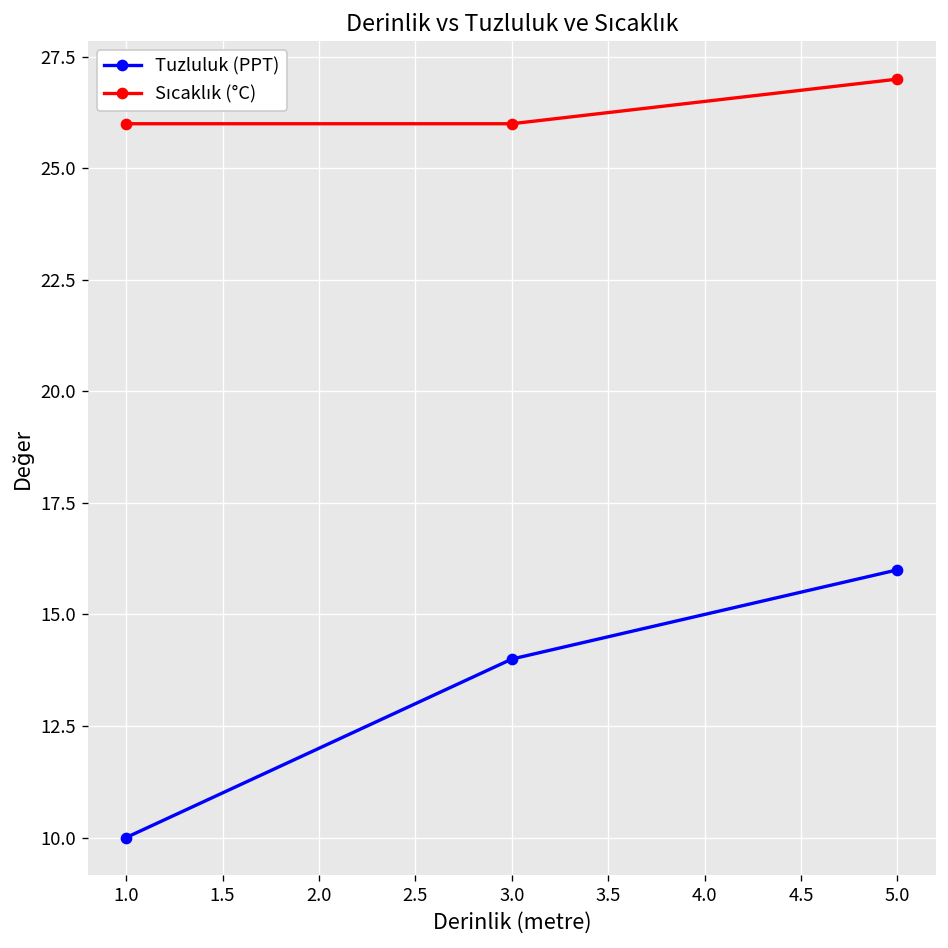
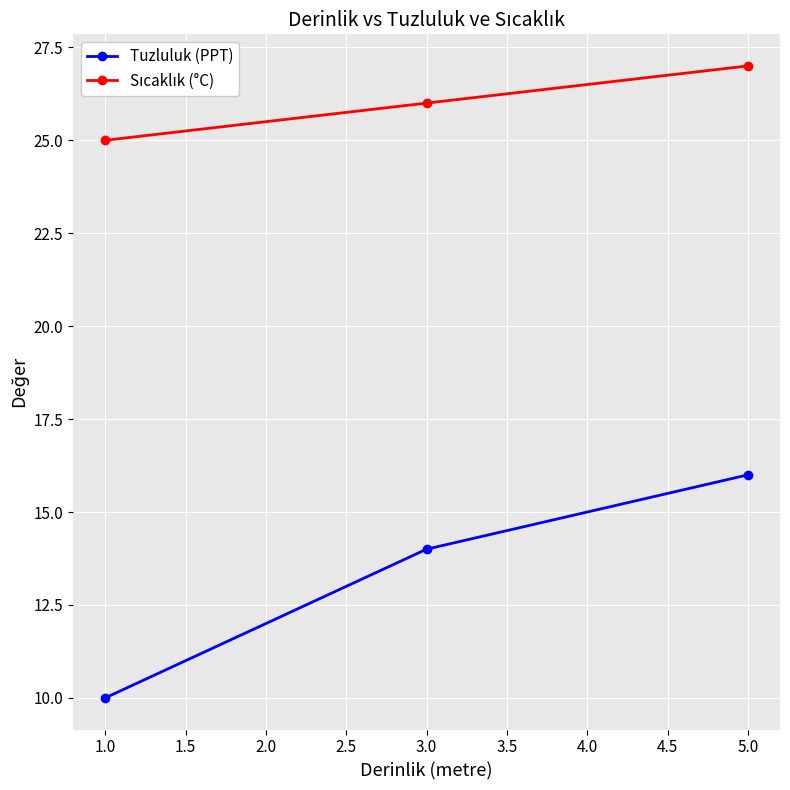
  {
    "Tuzluluk (PPT)": {
      "1.0": 10,
      "3.0": 14,
      "5.0": 16
    },
    "Sıcaklık (°C)": {
-     "1.0": 26,
+     "1.0": 25,
      "3.0": 26,
      "5.0": 27
    }
  }
